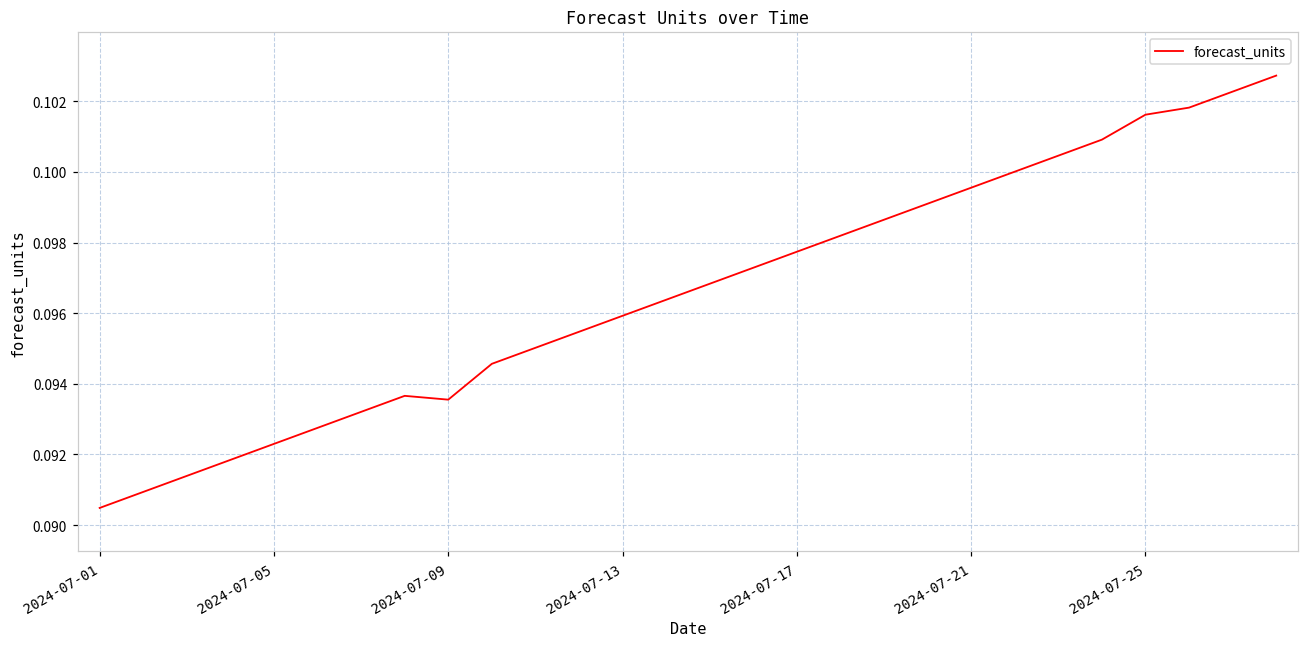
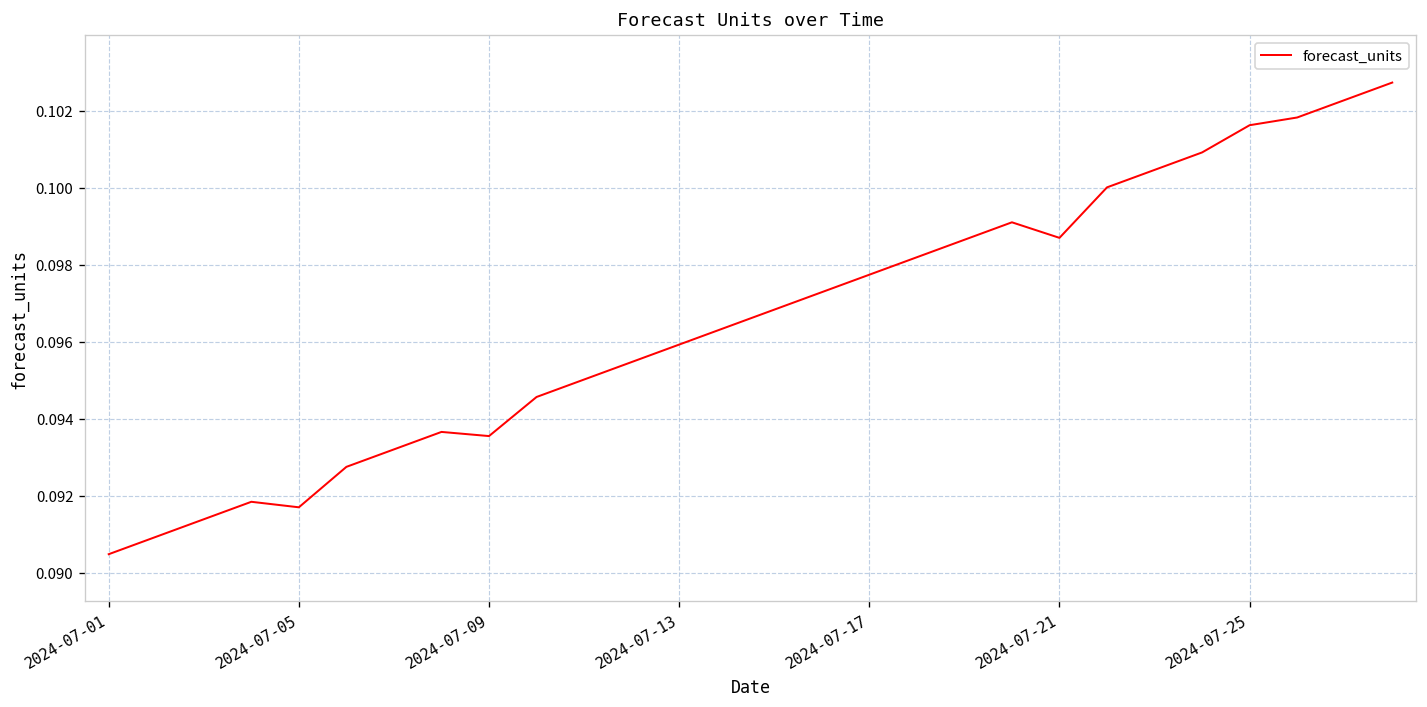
  {
    "2024-07-01": 0.0905,
-   "2024-07-05": 0.0923,
+   "2024-07-05": 0.0917,
    "2024-07-09": 0.0936,
    "2024-07-13": 0.0959,
    "2024-07-17": 0.0977,
-   "2024-07-21": 0.0996,
+   "2024-07-21": 0.0987,
    "2024-07-25": 0.1016
  }
